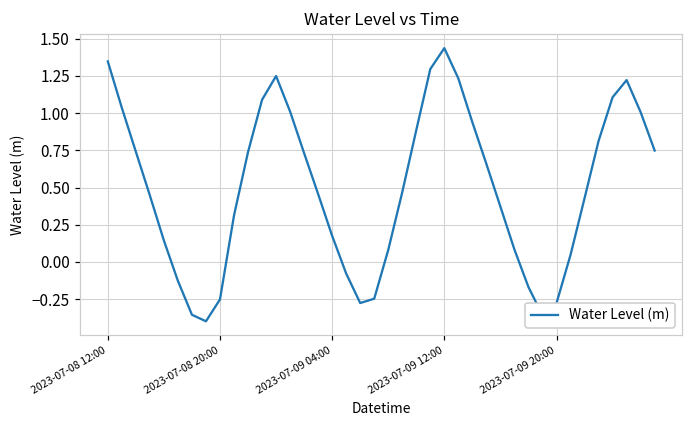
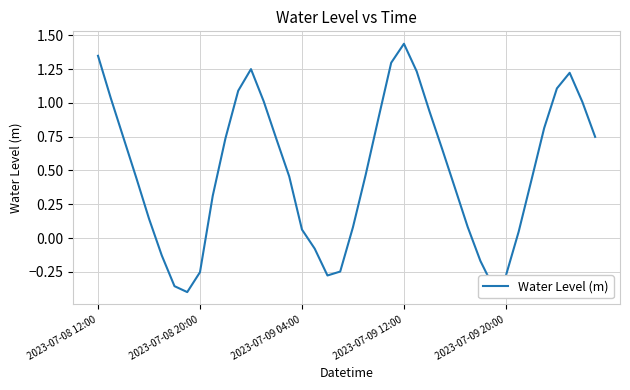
  {
    "2023-07-08 12:00": 1.35,
    "2023-07-08 20:00": -0.25,
-   "2023-07-09 04:00": 0.18,
+   "2023-07-09 04:00": 0.06,
    "2023-07-09 12:00": 1.44
  }
